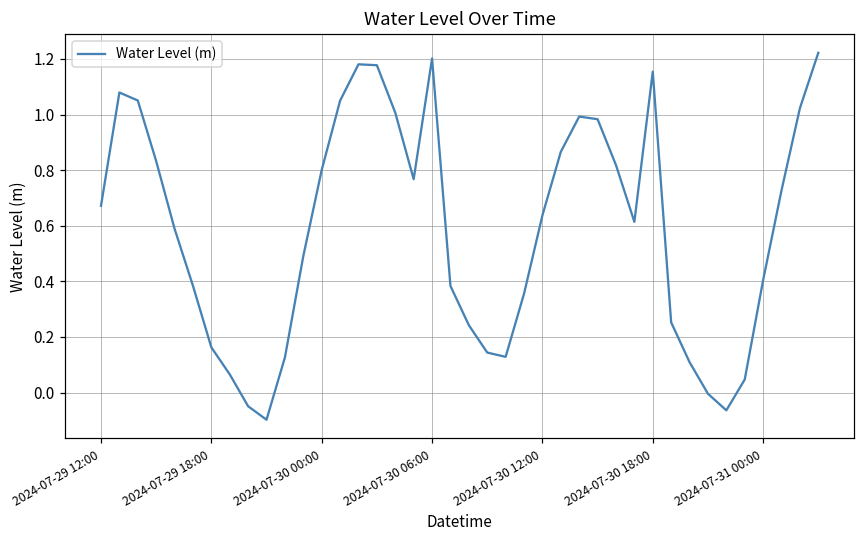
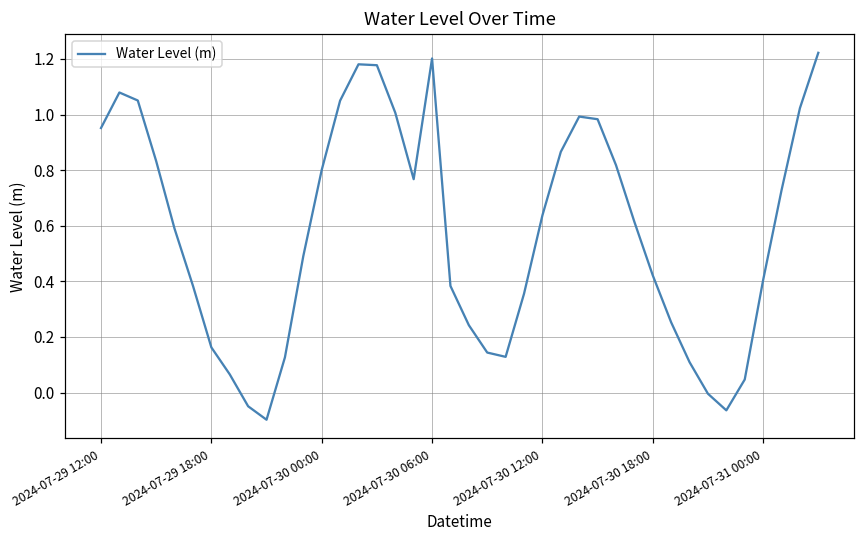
  {
-   "2024-07-29 12:00": 0.67,
+   "2024-07-29 12:00": 0.95,
    "2024-07-29 18:00": 0.16,
    "2024-07-30 00:00": 0.80,
    "2024-07-30 06:00": 1.20,
    "2024-07-30 12:00": 0.64,
-   "2024-07-30 18:00": 1.15,
+   "2024-07-30 18:00": 0.42,
    "2024-07-31 00:00": 0.40
  }
